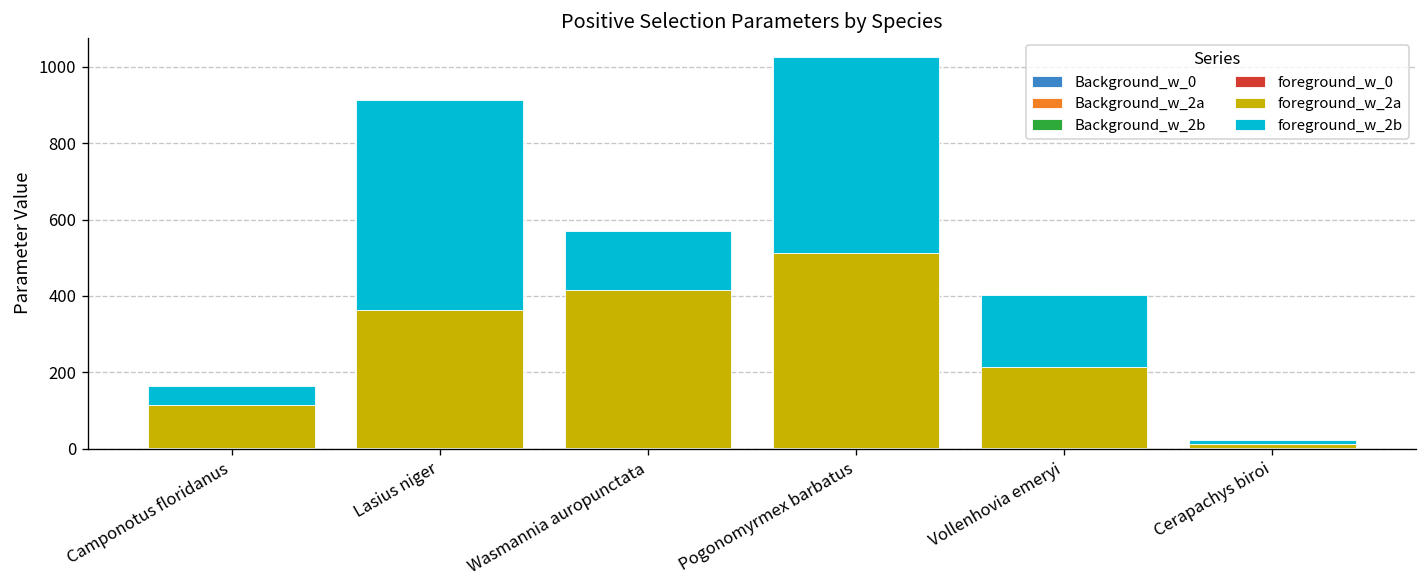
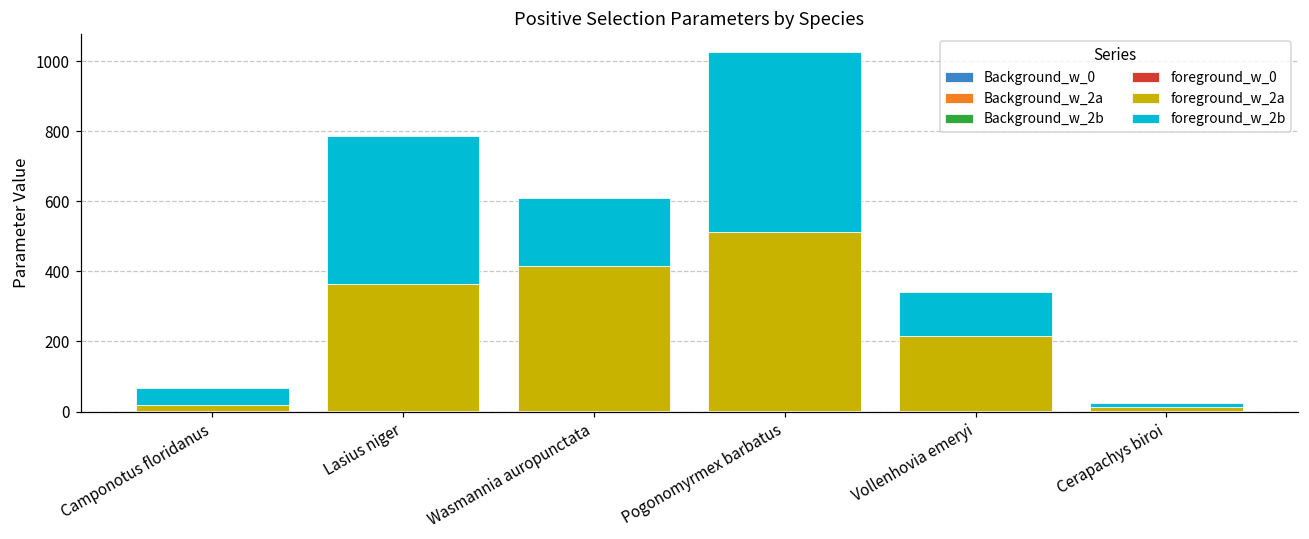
  {
    "foreground_w_2a": {
-     "Camponotus floridanus": 110,
+     "Camponotus floridanus": 20,
      "Lasius niger": 360,
      "Wasmannia auropunctata": 410,
      "Pogonomyrmex barbatus": 510,
      "Vollenhovia emeryi": 210,
      "Cerapachys biroi": 10
    },
    "foreground_w_2b": {
      "Camponotus floridanus": 50,
-     "Lasius niger": 550,
-     "Wasmannia auropunctata": 150,
+     "Lasius niger": 420,
+     "Wasmannia auropunctata": 190,
      "Pogonomyrmex barbatus": 510,
-     "Vollenhovia emeryi": 190,
+     "Vollenhovia emeryi": 130,
      "Cerapachys biroi": 10
    }
  }
